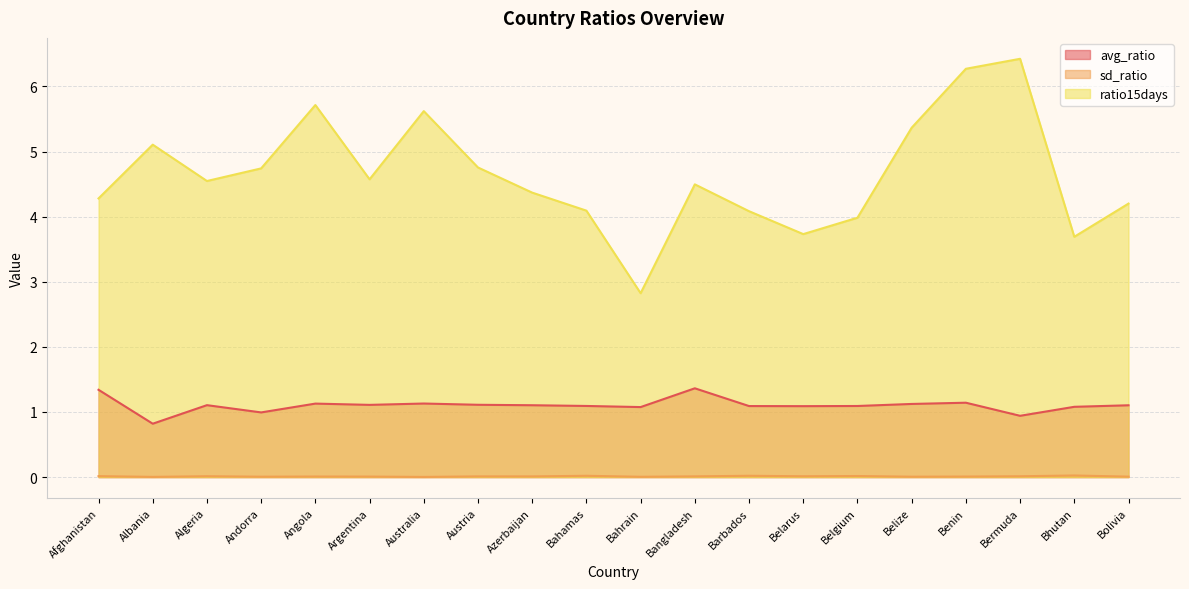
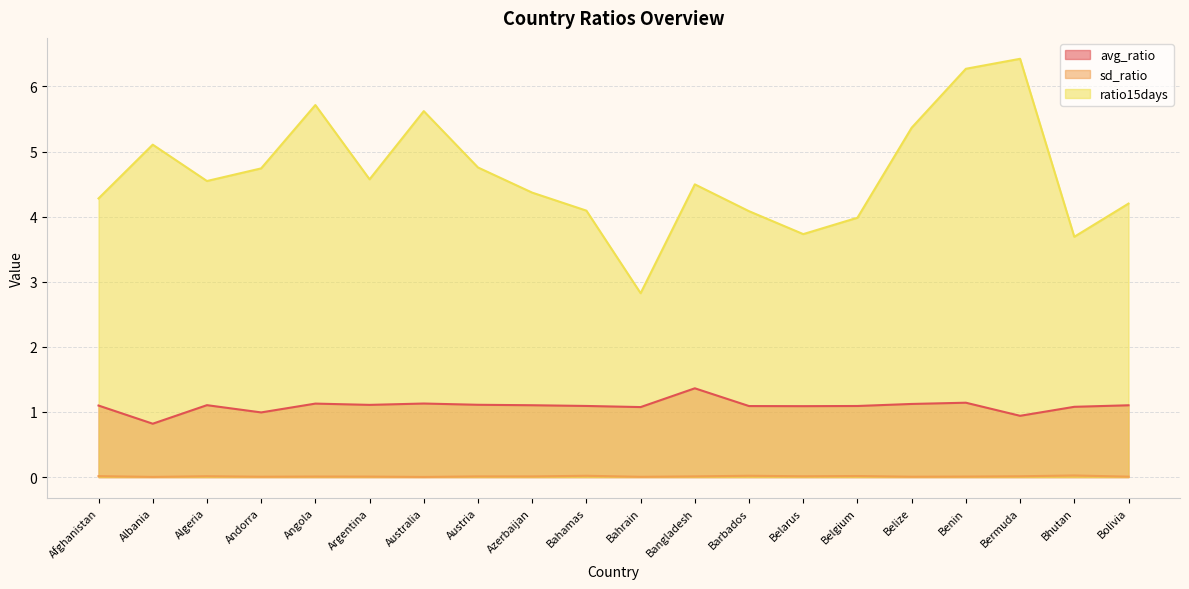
  {
    "avg_ratio": {
-     "Afghanistan": 1.3,
+     "Afghanistan": 1.1,
      "Albania": 0.8,
      "Algeria": 1.1,
      "Andorra": 1.0,
      "Angola": 1.1,
      "Argentina": 1.1,
      "Australia": 1.1,
      "Austria": 1.1,
      "Azerbaijan": 1.1,
      "Bahamas": 1.1,
      "Bahrain": 1.1,
      "Bangladesh": 1.4,
      "Barbados": 1.1,
      "Belarus": 1.1,
      "Belgium": 1.1,
      "Belize": 1.1,
      "Benin": 1.1,
      "Bermuda": 0.9,
      "Bhutan": 1.1,
      "Bolivia": 1.1
    }
  }
